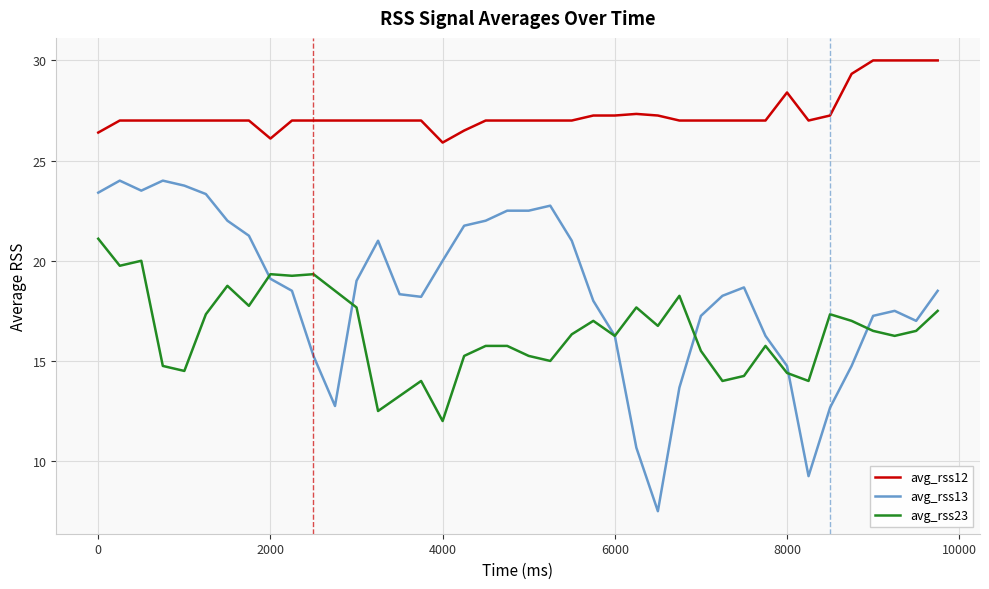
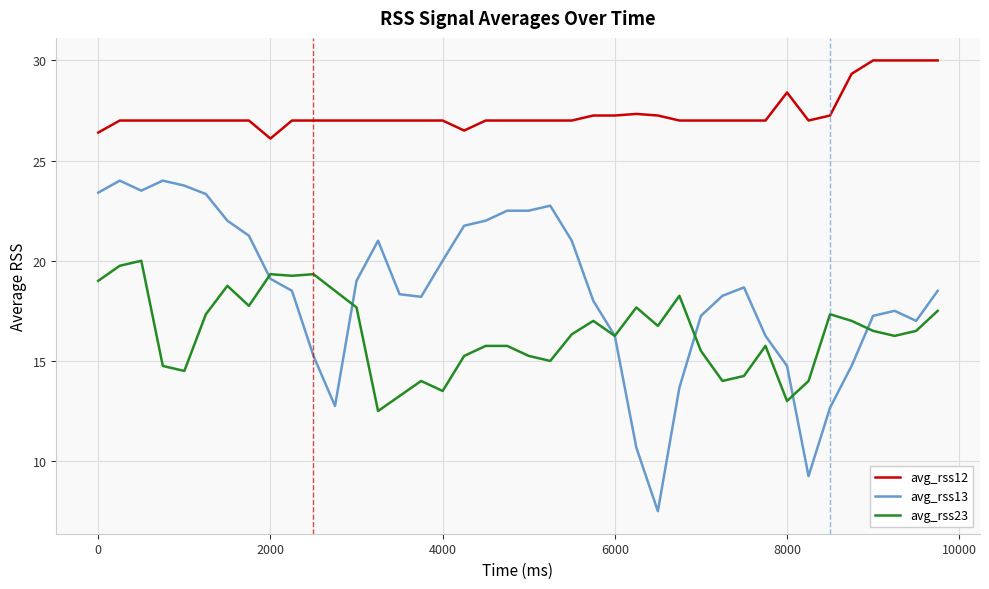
  {
    "avg_rss12": {
      "0": 26.4,
      "2000": 26.1,
-     "4000": 25.9,
+     "4000": 27.0,
      "6000": 27.3,
      "8000": 28.4
    },
    "avg_rss13": {
      "0": 23.4,
      "2000": 19.1,
      "4000": 20.0,
      "8000": 14.8
    },
    "avg_rss23": {
-     "0": 21.1,
+     "0": 19.0,
      "2000": 19.3,
-     "4000": 12.0,
-     "8000": 14.4
+     "4000": 13.5,
+     "8000": 13.0
    }
  }
